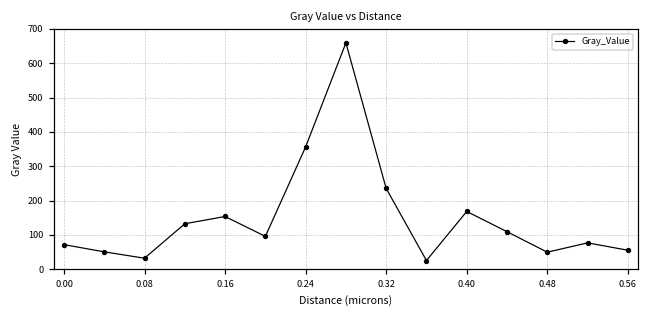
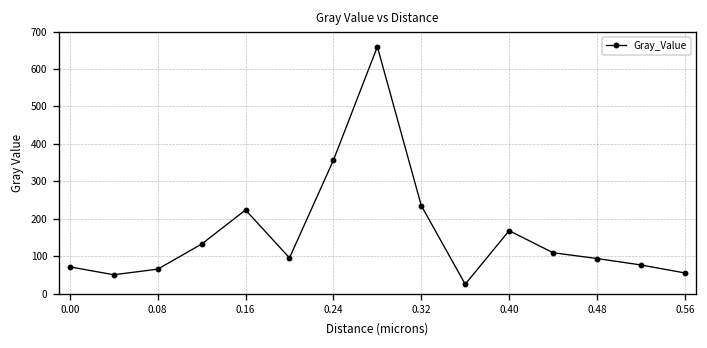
  {
    "0.00": 70,
-   "0.08": 30,
-   "0.16": 150,
+   "0.08": 70,
+   "0.16": 220,
    "0.24": 360,
    "0.32": 240,
    "0.40": 170,
-   "0.48": 50,
+   "0.48": 90,
    "0.56": 60
  }
